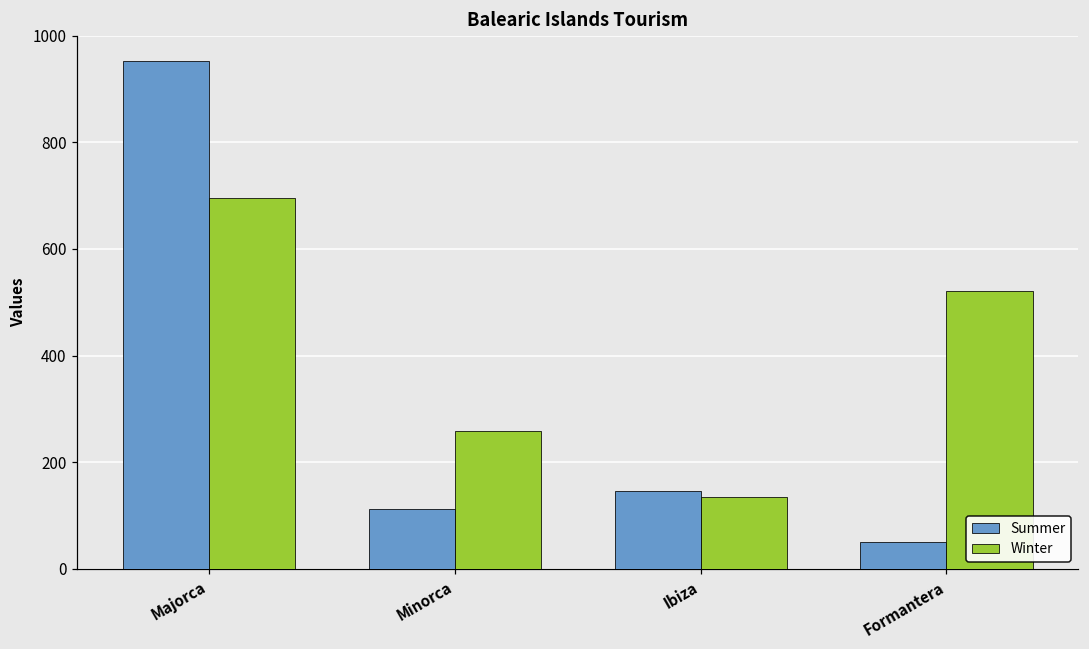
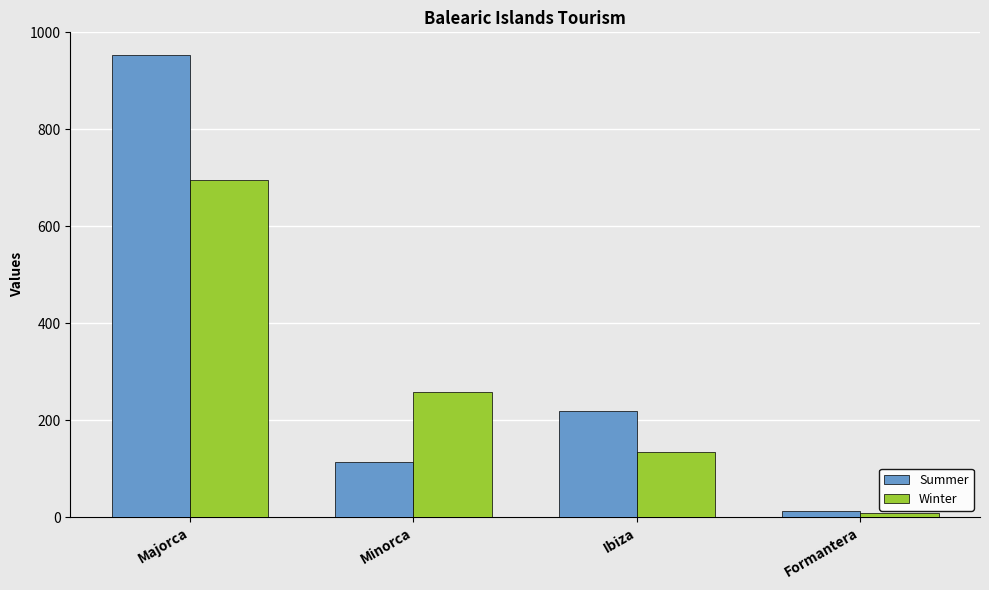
  {
    "Summer": {
      "Majorca": 950,
      "Minorca": 110,
-     "Ibiza": 150,
-     "Formantera": 50
+     "Ibiza": 220,
+     "Formantera": 10
    },
    "Winter": {
      "Majorca": 700,
      "Minorca": 260,
      "Ibiza": 130,
-     "Formantera": 520
+     "Formantera": 10
    }
  }
